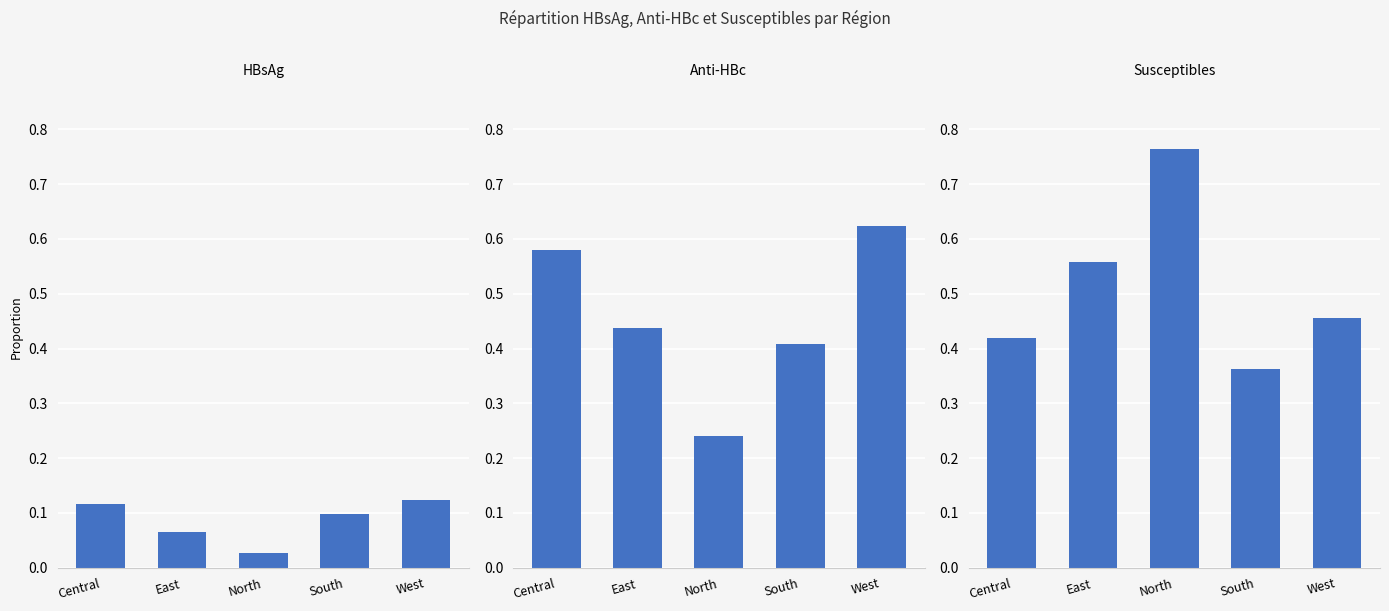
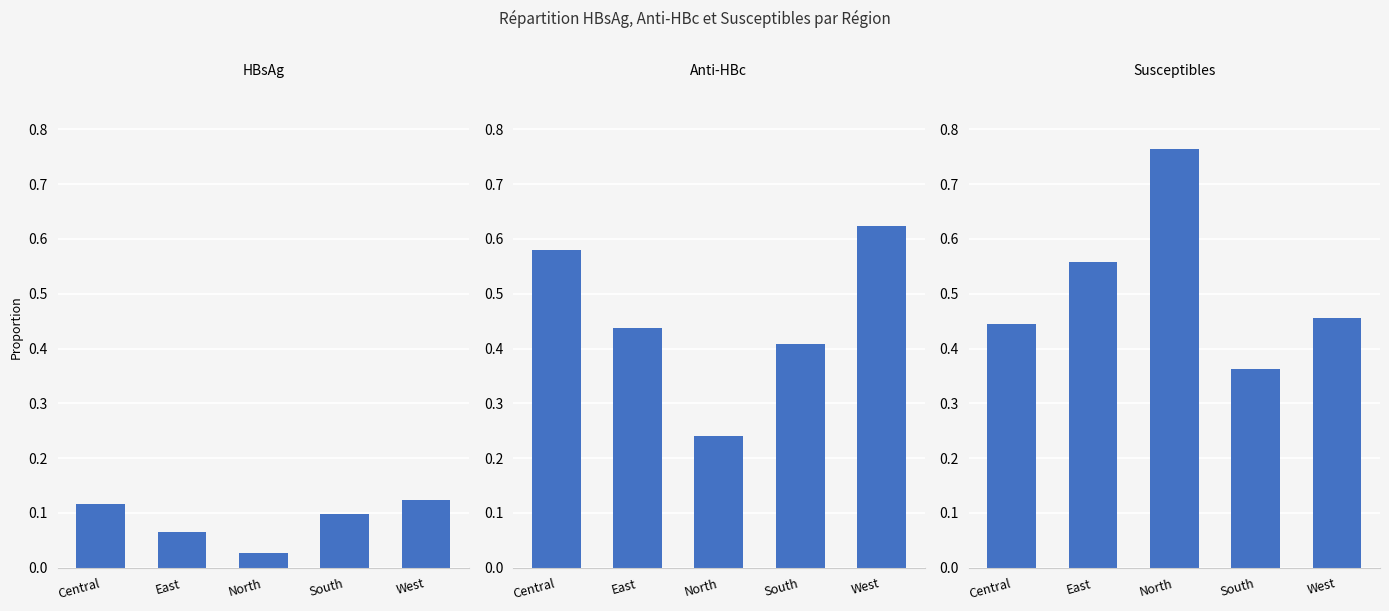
  {
    "HBsAg": {
      "Central": 0.12,
      "East": 0.06,
      "North": 0.03,
      "South": 0.10,
      "West": 0.12
    },
    "Anti-HBc": {
      "Central": 0.58,
      "East": 0.44,
      "North": 0.24,
      "South": 0.41,
      "West": 0.62
    },
    "Susceptibles": {
-     "Central": 0.42,
+     "Central": 0.44,
      "East": 0.56,
      "North": 0.76,
      "South": 0.36,
      "West": 0.46
    }
  }
